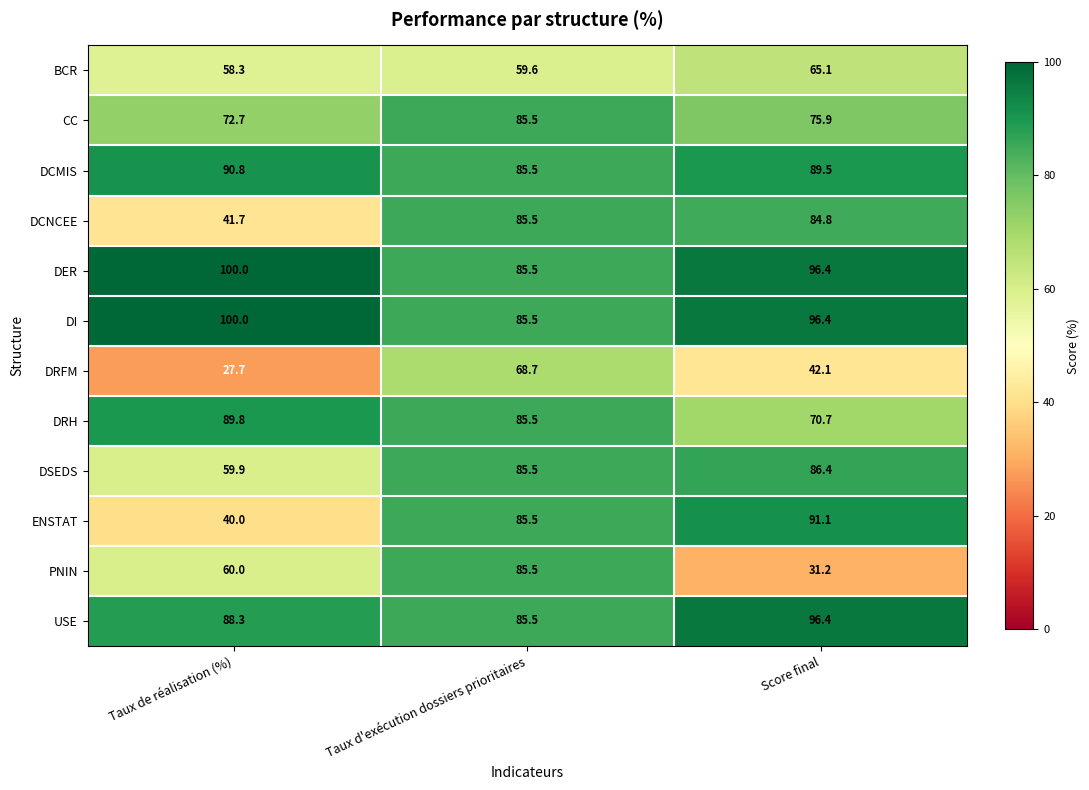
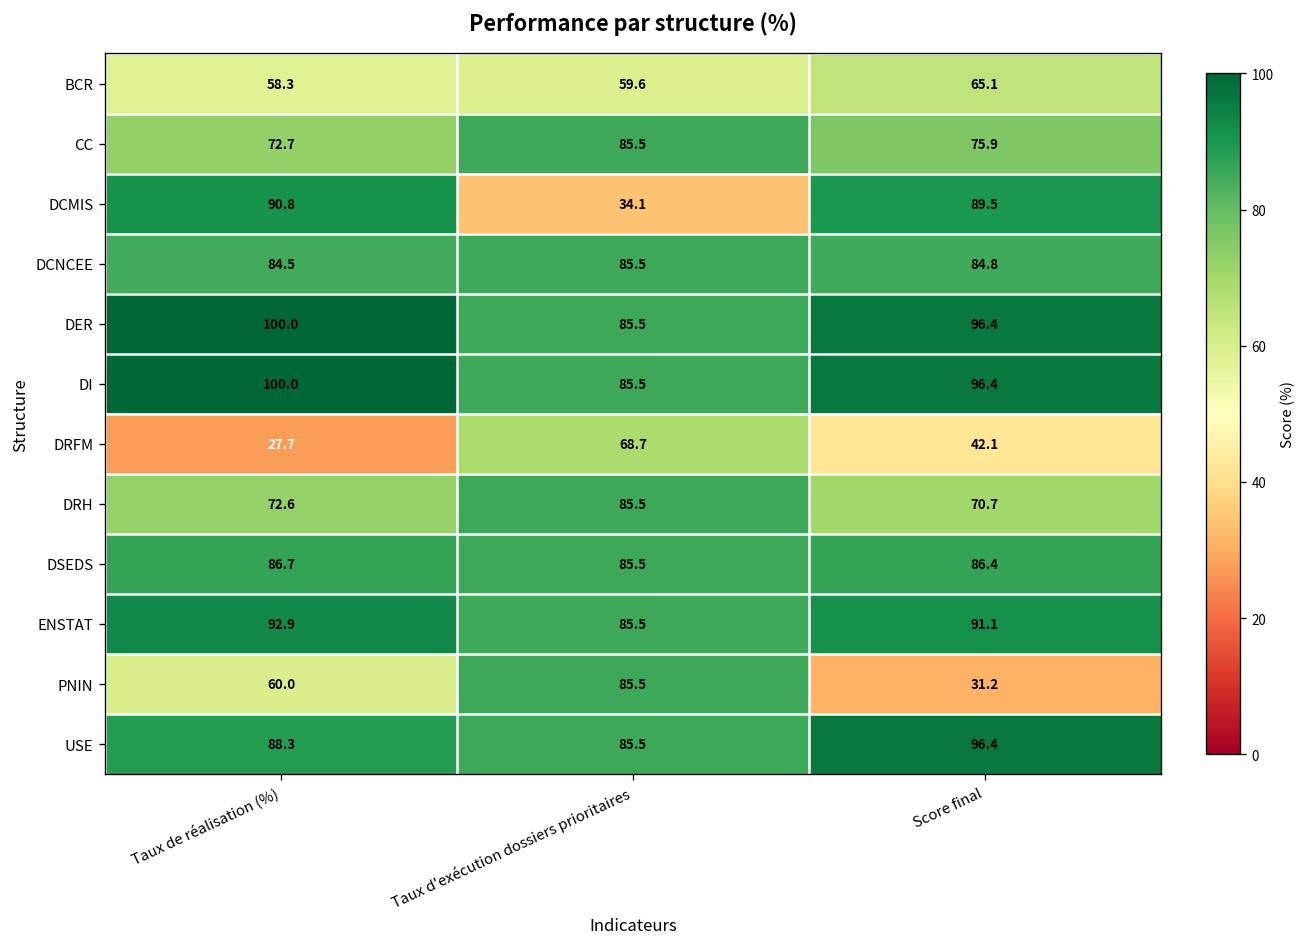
  {
    "BCR": {
      "Taux de réalisation (%)": 58.3,
      "Taux d'exécution dossiers prioritaires": 59.6,
      "Score final": 65.1
    },
    "CC": {
      "Taux de réalisation (%)": 72.7,
      "Taux d'exécution dossiers prioritaires": 85.5,
      "Score final": 75.9
    },
    "DCMIS": {
      "Taux de réalisation (%)": 90.8,
-     "Taux d'exécution dossiers prioritaires": 85.5,
+     "Taux d'exécution dossiers prioritaires": 34.1,
      "Score final": 89.5
    },
    "DCNCEE": {
-     "Taux de réalisation (%)": 41.7,
+     "Taux de réalisation (%)": 84.5,
      "Taux d'exécution dossiers prioritaires": 85.5,
      "Score final": 84.8
    },
    "DER": {
      "Taux de réalisation (%)": 100.0,
      "Taux d'exécution dossiers prioritaires": 85.5,
      "Score final": 96.4
    },
    "DI": {
      "Taux de réalisation (%)": 100.0,
      "Taux d'exécution dossiers prioritaires": 85.5,
      "Score final": 96.4
    },
    "DRFM": {
      "Taux de réalisation (%)": 27.7,
      "Taux d'exécution dossiers prioritaires": 68.7,
      "Score final": 42.1
    },
    "DRH": {
-     "Taux de réalisation (%)": 89.8,
+     "Taux de réalisation (%)": 72.6,
      "Taux d'exécution dossiers prioritaires": 85.5,
      "Score final": 70.7
    },
    "DSEDS": {
-     "Taux de réalisation (%)": 59.9,
+     "Taux de réalisation (%)": 86.7,
      "Taux d'exécution dossiers prioritaires": 85.5,
      "Score final": 86.4
    },
    "ENSTAT": {
-     "Taux de réalisation (%)": 40.0,
+     "Taux de réalisation (%)": 92.9,
      "Taux d'exécution dossiers prioritaires": 85.5,
      "Score final": 91.1
    },
    "PNIN": {
      "Taux de réalisation (%)": 60.0,
      "Taux d'exécution dossiers prioritaires": 85.5,
      "Score final": 31.2
    },
    "USE": {
      "Taux de réalisation (%)": 88.3,
      "Taux d'exécution dossiers prioritaires": 85.5,
      "Score final": 96.4
    }
  }
